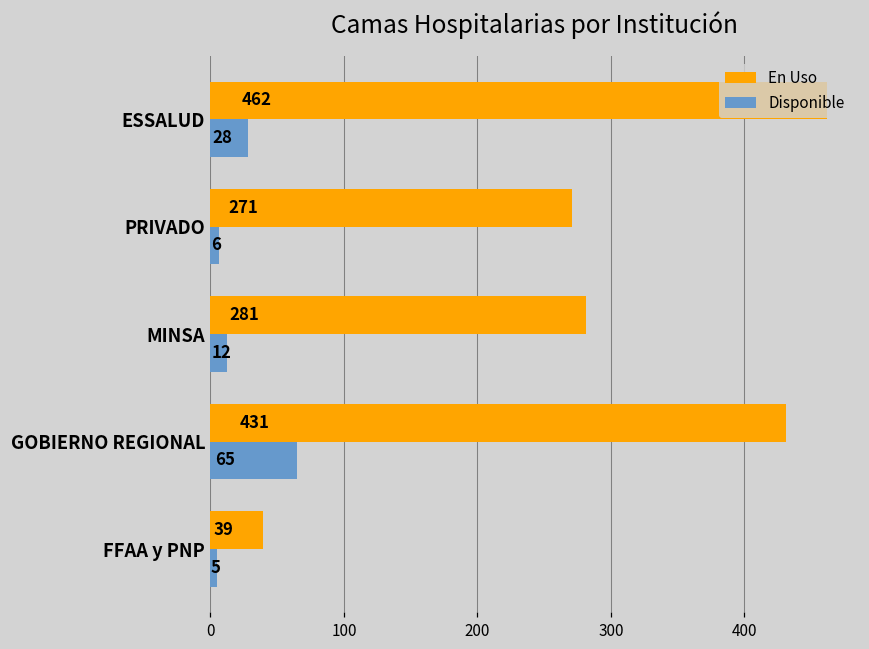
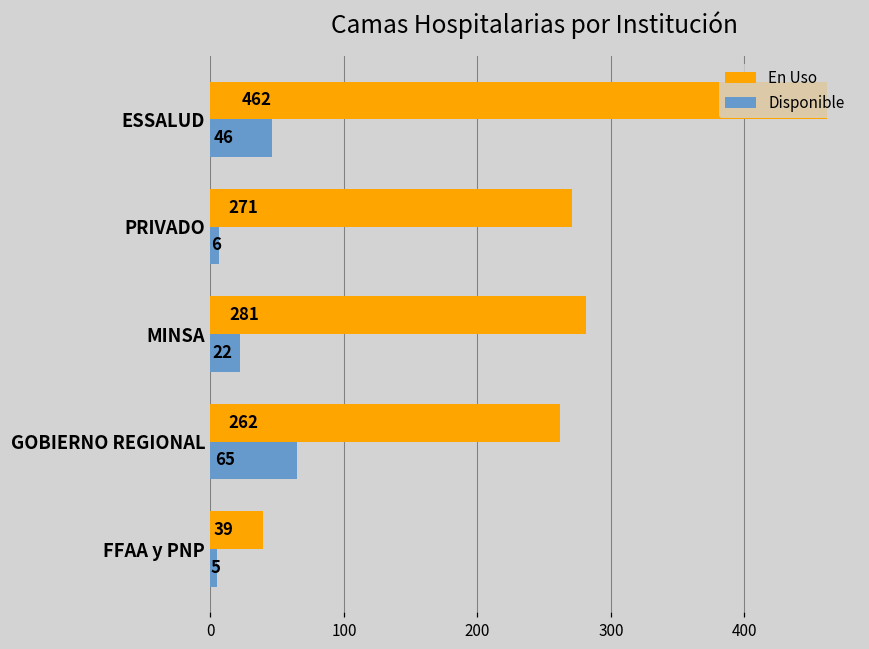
  {
    "En Uso": {
      "PRIVADO": 271,
      "MINSA": 281,
-     "GOBIERNO REGIONAL": 431,
+     "GOBIERNO REGIONAL": 262,
      "FFAA y PNP": 39
    },
    "Disponible": {
-     "ESSALUD": 28,
+     "ESSALUD": 46,
      "PRIVADO": 6,
-     "MINSA": 12,
+     "MINSA": 22,
      "GOBIERNO REGIONAL": 65,
      "FFAA y PNP": 5
    }
  }
